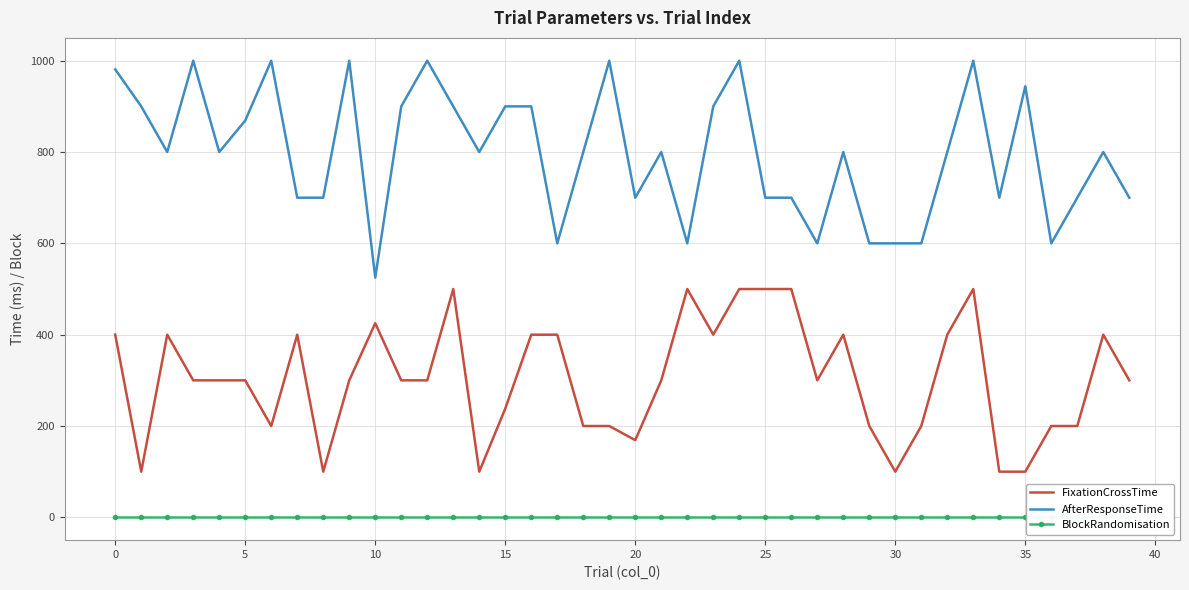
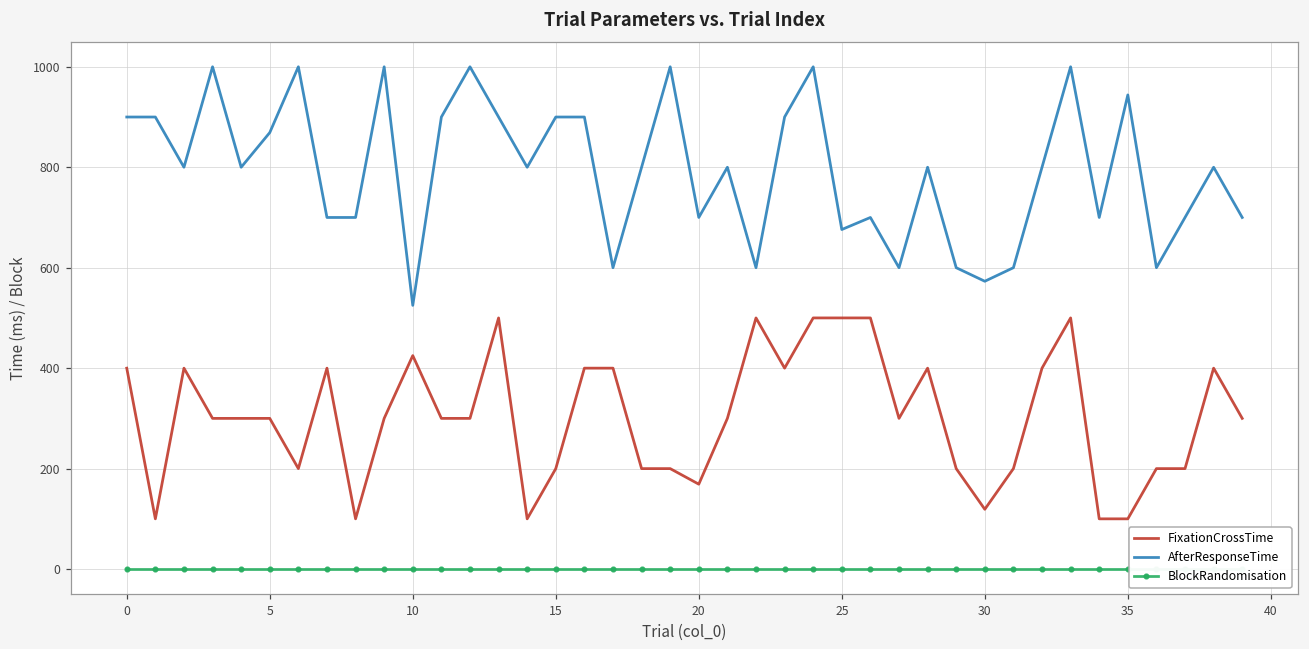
  {
    "FixationCrossTime": {
      "0": 400,
      "5": 300,
      "10": 430,
-     "15": 240,
+     "15": 200,
      "20": 170,
      "25": 500,
-     "30": 100,
+     "30": 120,
      "35": 100
    },
    "AfterResponseTime": {
-     "0": 980,
+     "0": 900,
      "5": 870,
      "10": 530,
      "15": 900,
      "20": 700,
-     "25": 700,
-     "30": 600,
+     "25": 680,
+     "30": 570,
      "35": 940
    },
    "BlockRandomisation": {
      "0": 0,
      "5": 0,
      "10": 0,
      "15": 0,
      "20": 0,
      "25": 0,
      "30": 0,
      "35": 0
    }
  }
